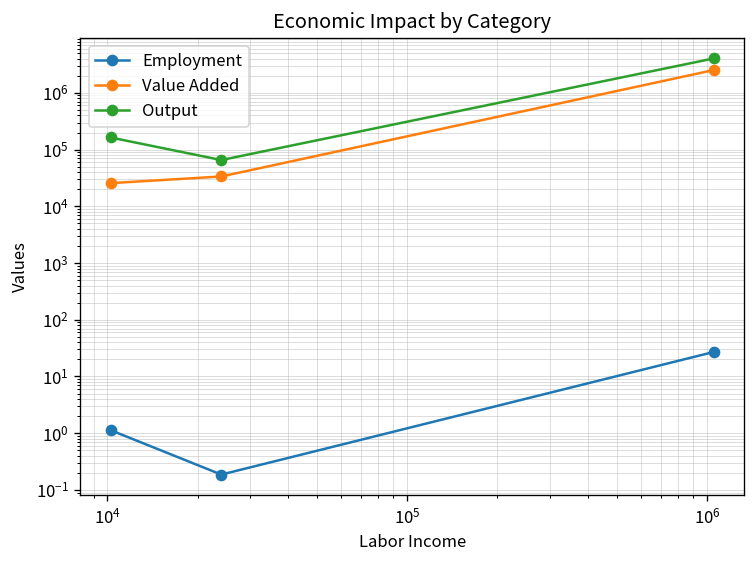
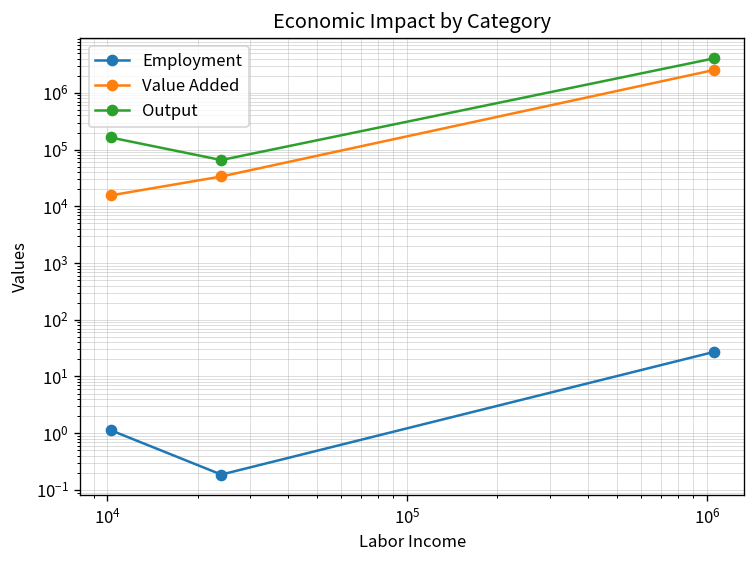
  {
    "Employment": {
      "10^4": 1
    },
    "Value Added": {
-     "10^4": 30000
+     "10^4": 16000
    },
    "Output": {
      "10^4": 160000
    }
  }
